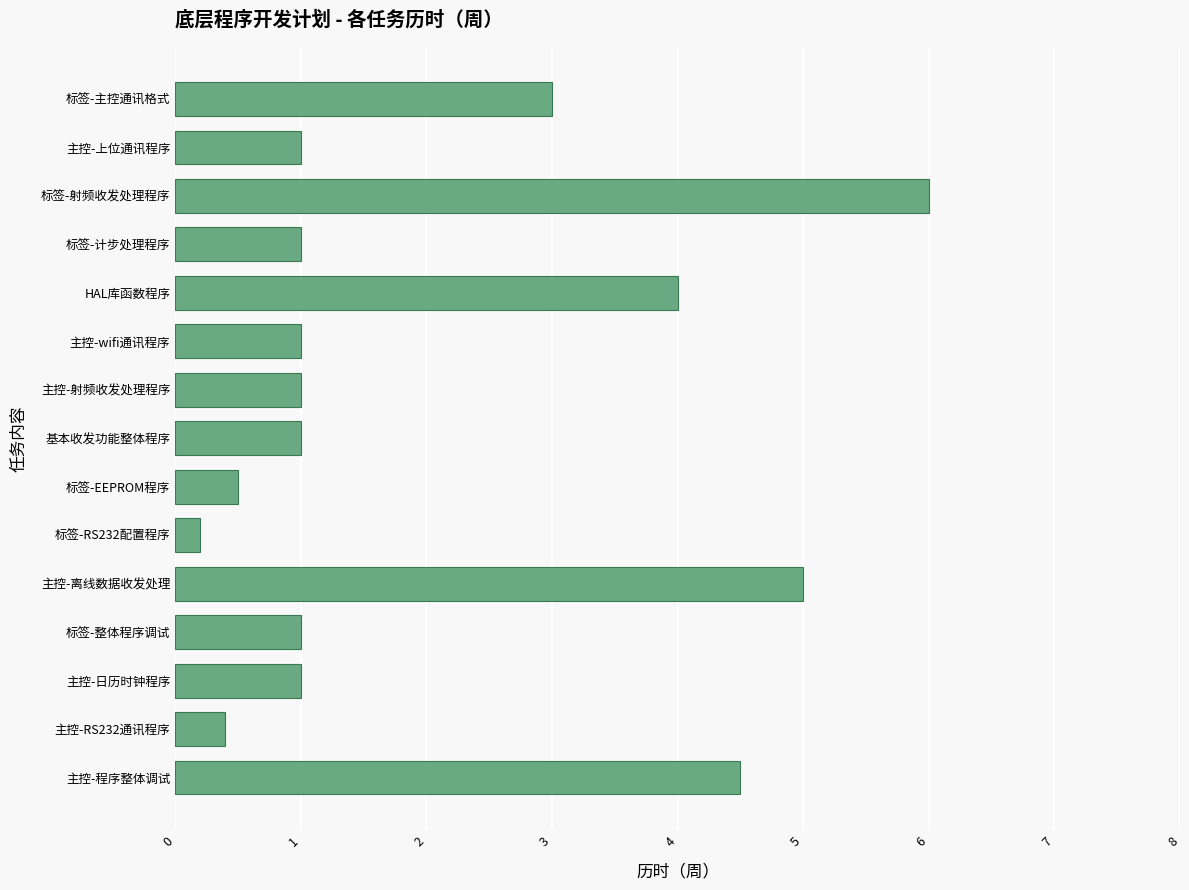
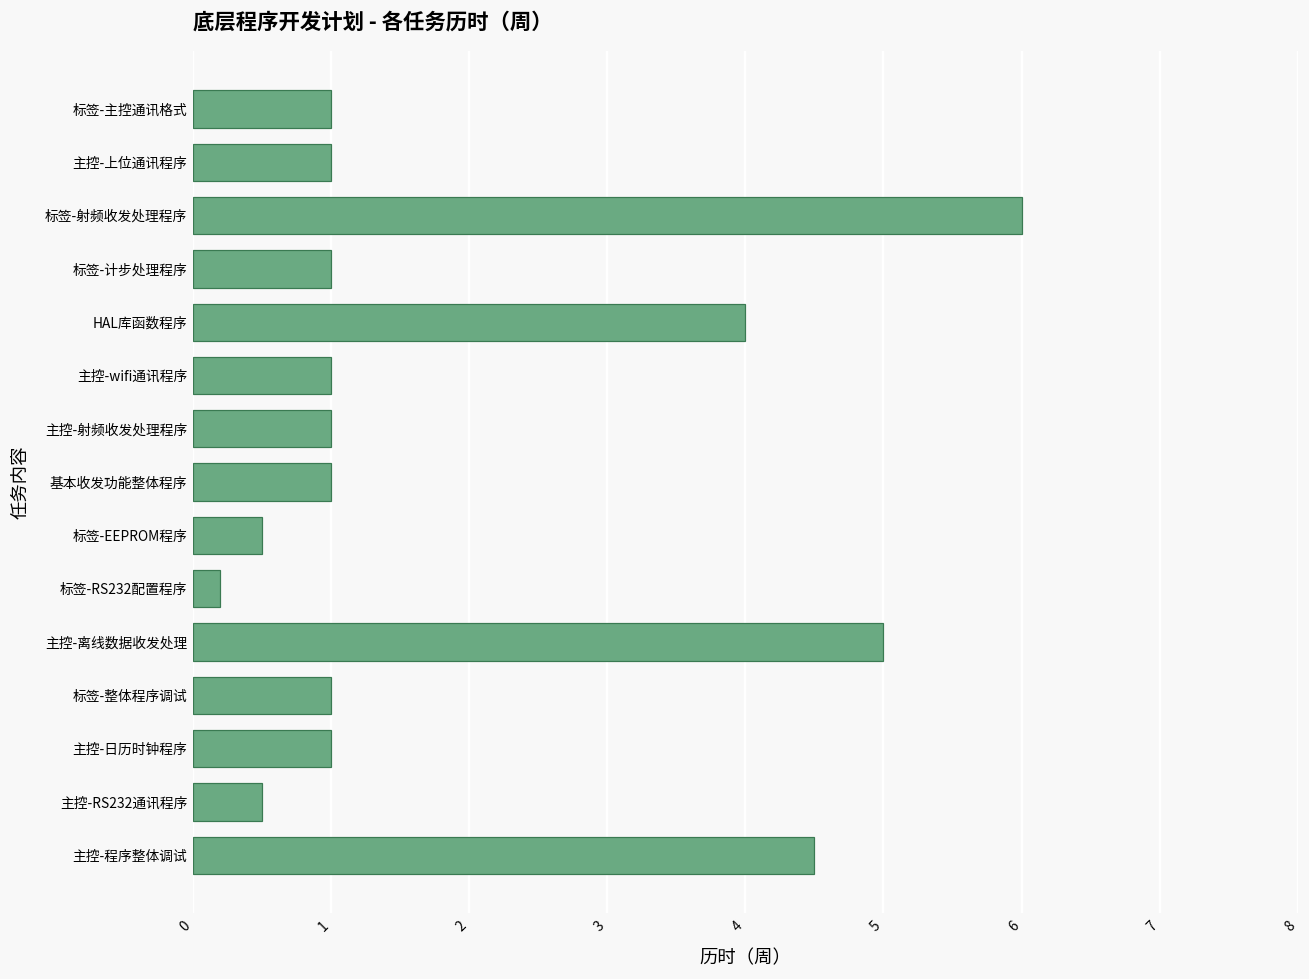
  {
-   "标签-主控通讯格式": 3,
+   "标签-主控通讯格式": 1,
    "主控-上位通讯程序": 1.0,
    "标签-射频收发处理程序": 6.0,
    "标签-计步处理程序": 1.0,
    "HAL库函数程序": 4.0,
    "主控-wifi通讯程序": 1.0,
    "主控-射频收发处理程序": 1.0,
    "基本收发功能整体程序": 1.0,
    "标签-EEPROM程序": 0.5,
    "标签-RS232配置程序": 0.2,
    "主控-离线数据收发处理": 5.0,
    "标签-整体程序调试": 1.0,
    "主控-日历时钟程序": 1.0,
-   "主控-RS232通讯程序": 0.4,
+   "主控-RS232通讯程序": 0.5,
    "主控-程序整体调试": 4.5
  }
